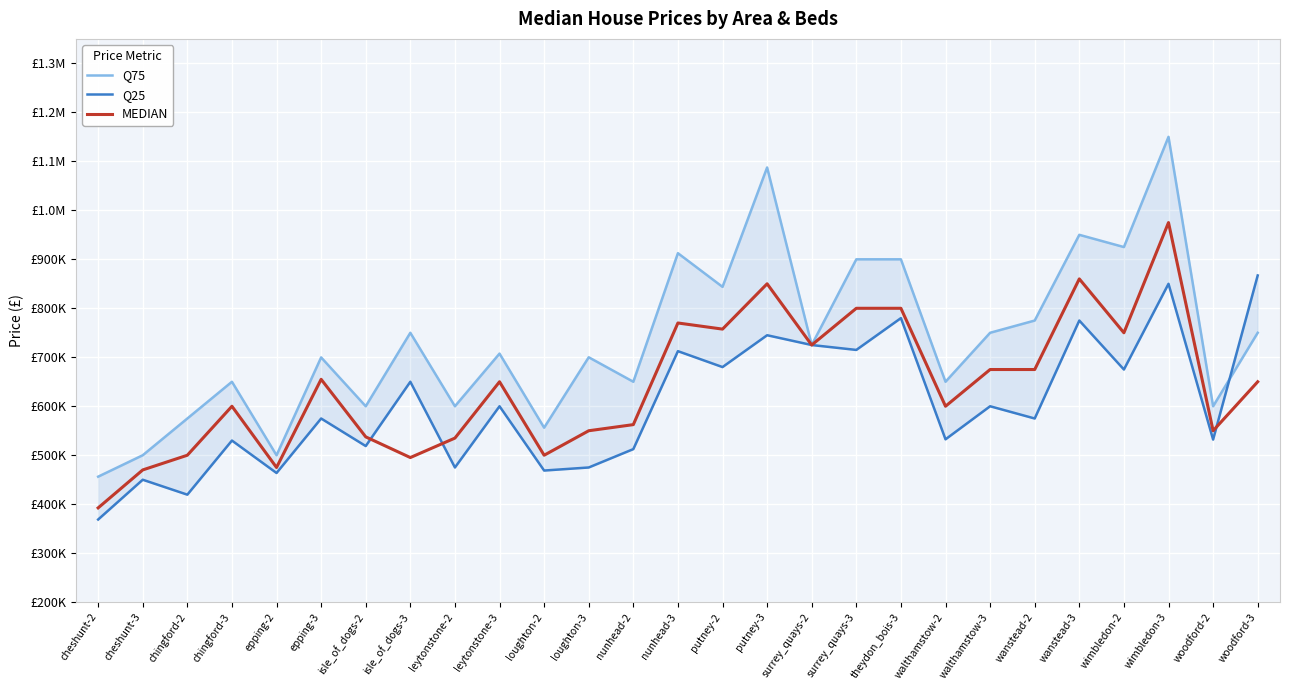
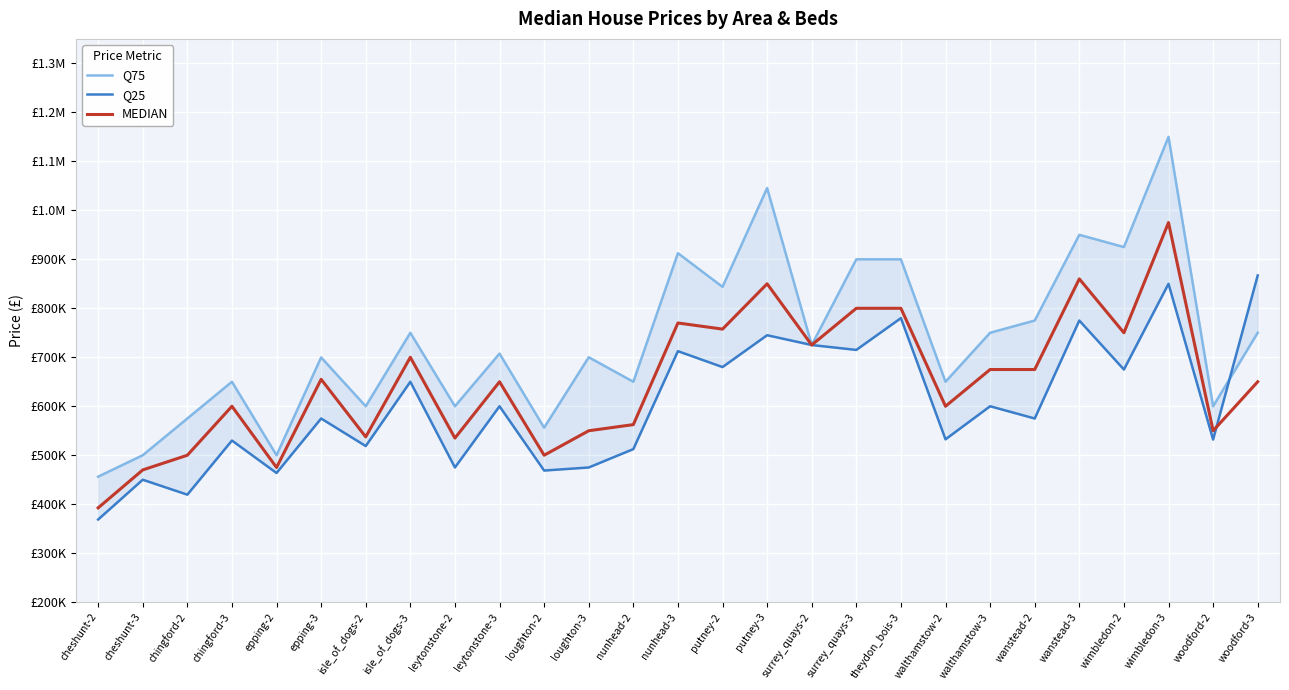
  {
    "Q75": {
-     "putney-3": "£1090000",
+     "putney-3": "£1050000",
      "woodford-3": "£750000"
    },
    "MEDIAN": {
      "cheshunt-2": "£390000",
      "cheshunt-3": "£470000",
      "chingford-2": "£500000",
      "chingford-3": "£600000",
      "epping-2": "£480000",
      "epping-3": "£660000",
      "isle_of_dogs-2": "£540000",
-     "isle_of_dogs-3": "£500000",
+     "isle_of_dogs-3": "£700000",
      "leytonstone-2": "£540000",
      "leytonstone-3": "£650000",
      "loughton-2": "£500000",
      "loughton-3": "£550000",
      "nunhead-2": "£560000",
      "nunhead-3": "£770000",
      "putney-2": "£760000",
      "putney-3": "£850000",
      "surrey_quays-3": "£800000",
      "theydon_bois-3": "£800000",
      "walthamstow-2": "£600000",
      "walthamstow-3": "£680000",
      "wanstead-2": "£680000",
      "wanstead-3": "£860000",
      "wimbledon-2": "£750000",
      "wimbledon-3": "£980000",
      "woodford-2": "£550000",
      "woodford-3": "£650000"
    }
  }
